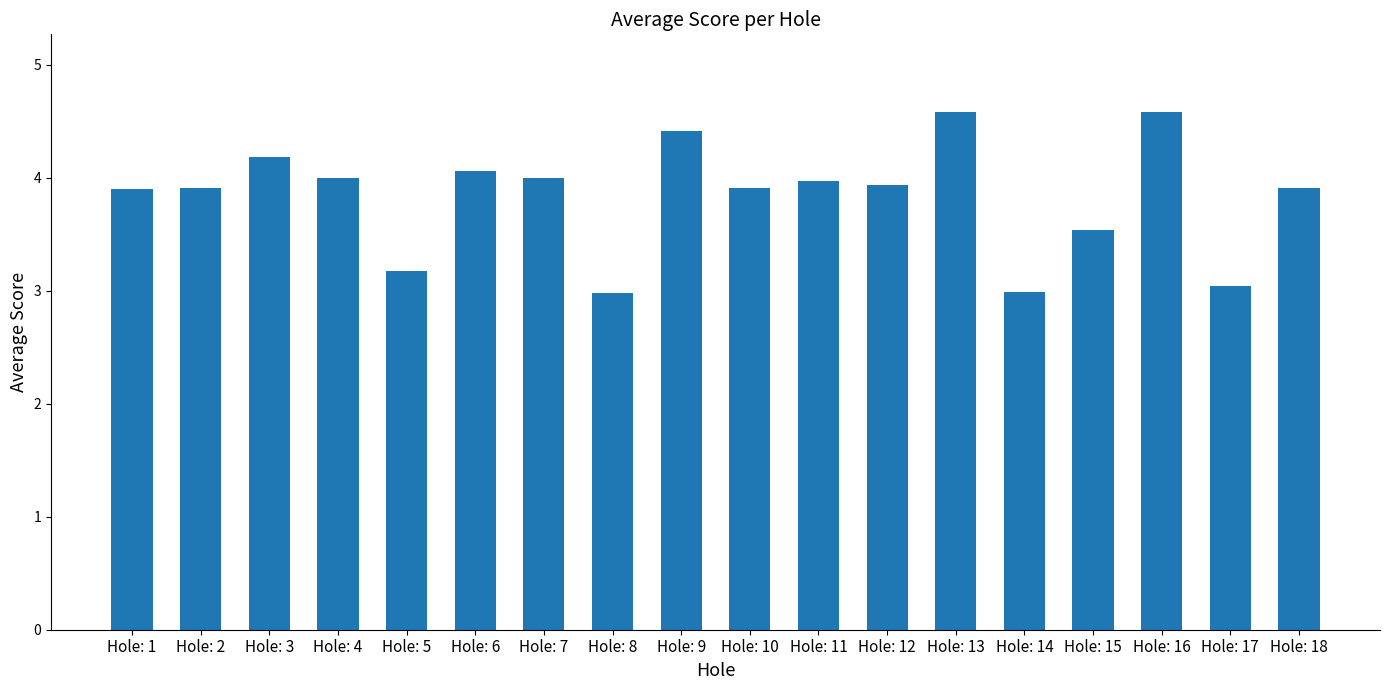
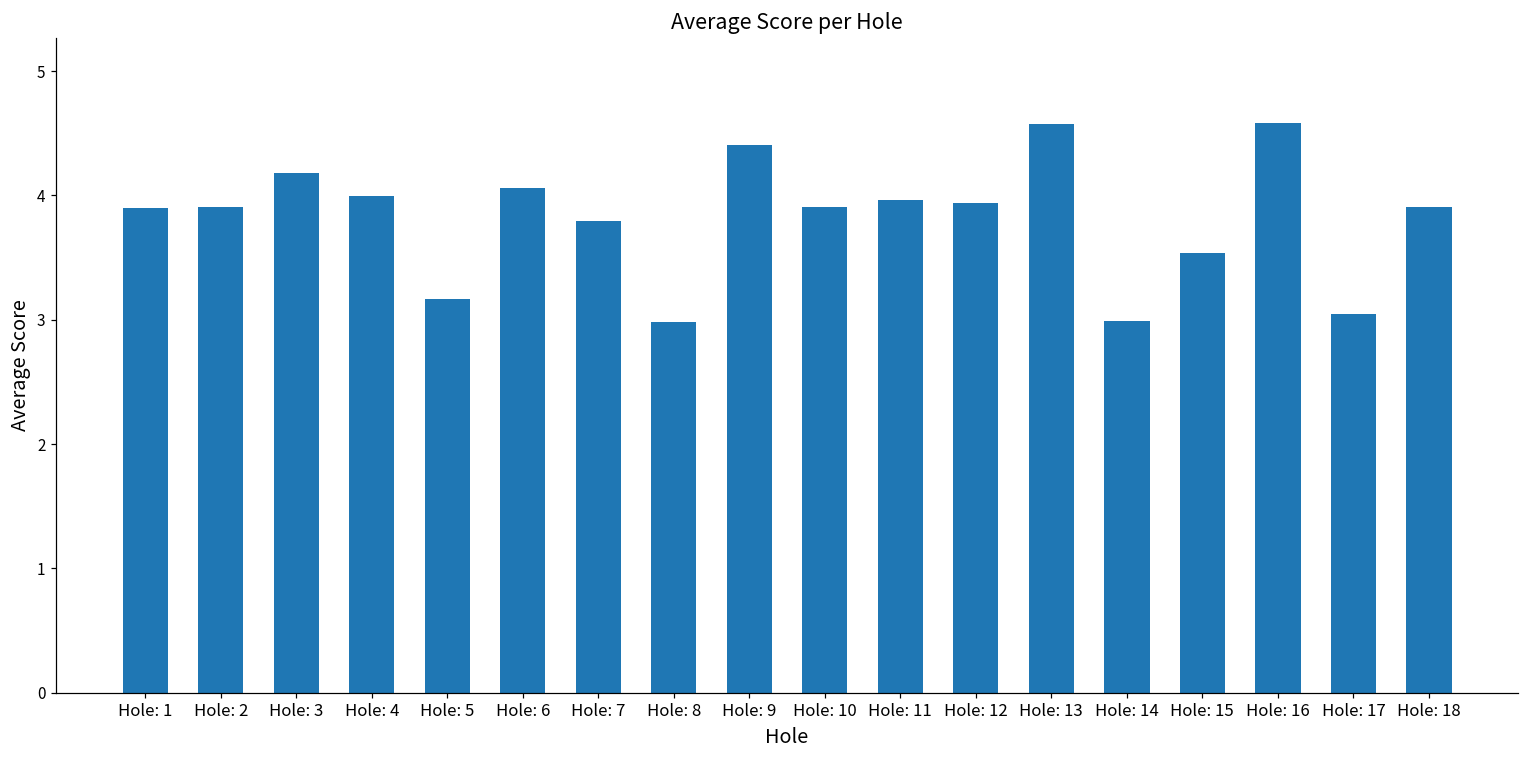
  {
    "Hole: 1": 3.90,
    "Hole: 2": 3.91,
    "Hole: 3": 4.18,
    "Hole: 4": 4.00,
    "Hole: 5": 3.17,
    "Hole: 6": 4.06,
-   "Hole: 7": 4.00,
+   "Hole: 7": 3.80,
    "Hole: 8": 2.98,
    "Hole: 9": 4.41,
    "Hole: 10": 3.91,
    "Hole: 11": 3.97,
    "Hole: 12": 3.94,
    "Hole: 13": 4.58,
    "Hole: 14": 2.99,
    "Hole: 15": 3.54,
    "Hole: 16": 4.58,
    "Hole: 17": 3.04,
    "Hole: 18": 3.91
  }
